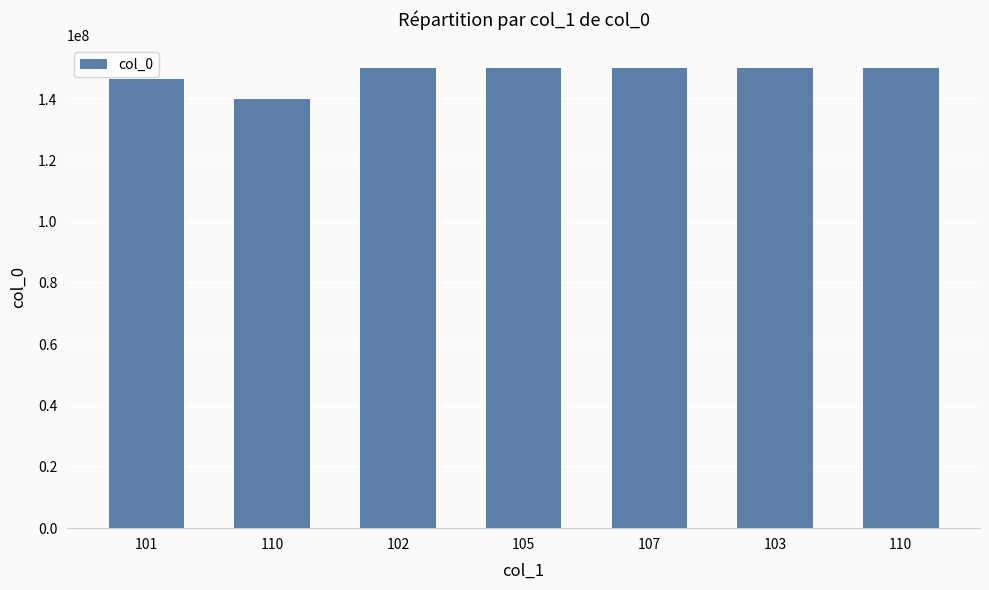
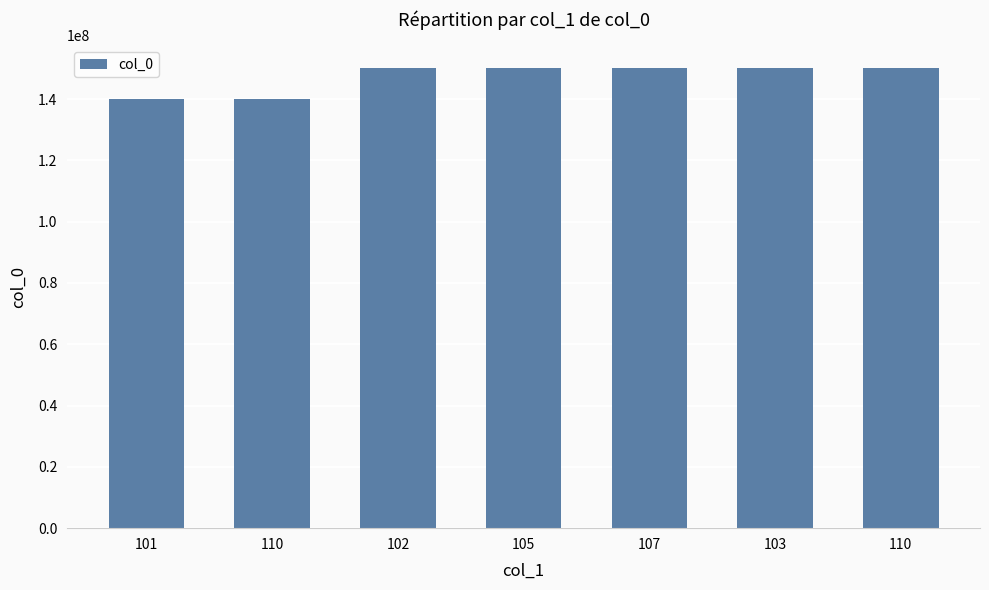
  {
-   "101": 146000000,
+   "101": 140000000,
    "102": 150000000,
    "105": 150000000,
    "107": 150000000,
    "103": 150000000
  }
